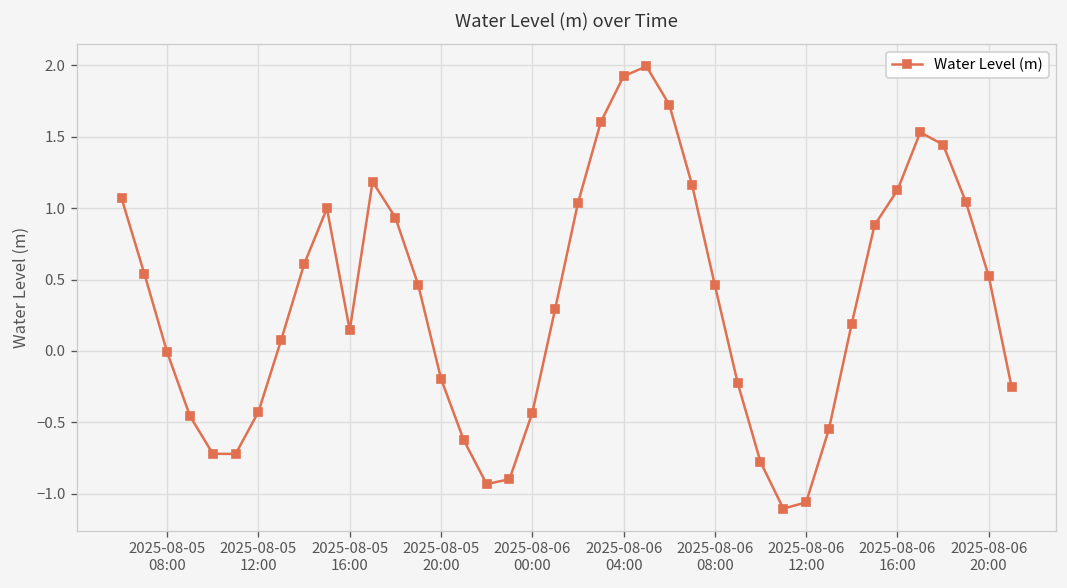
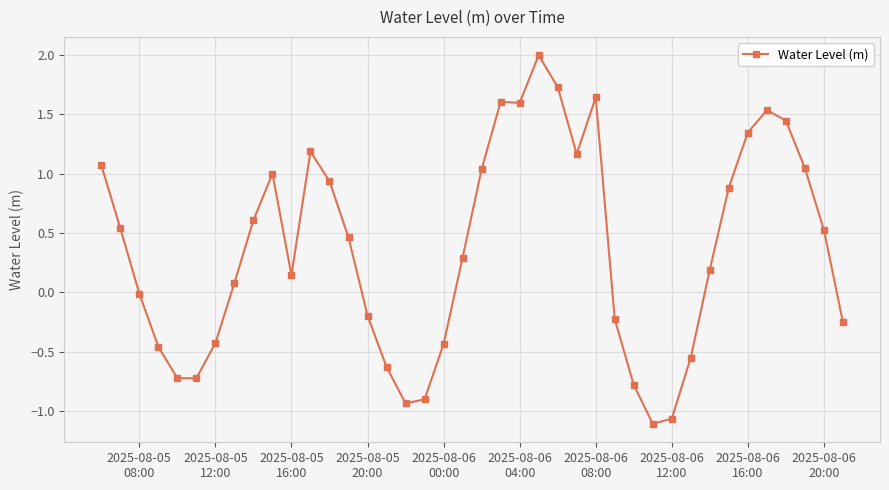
  {
    "2025-08-05 08:00": -0.01,
    "2025-08-05 12:00": -0.43,
    "2025-08-05 16:00": 0.15,
    "2025-08-05 20:00": -0.19,
    "2025-08-06 00:00": -0.43,
-   "2025-08-06 04:00": 1.93,
-   "2025-08-06 08:00": 0.46,
+   "2025-08-06 04:00": 1.59,
+   "2025-08-06 08:00": 1.64,
    "2025-08-06 12:00": -1.06,
-   "2025-08-06 16:00": 1.13,
+   "2025-08-06 16:00": 1.34,
    "2025-08-06 20:00": 0.53
  }
